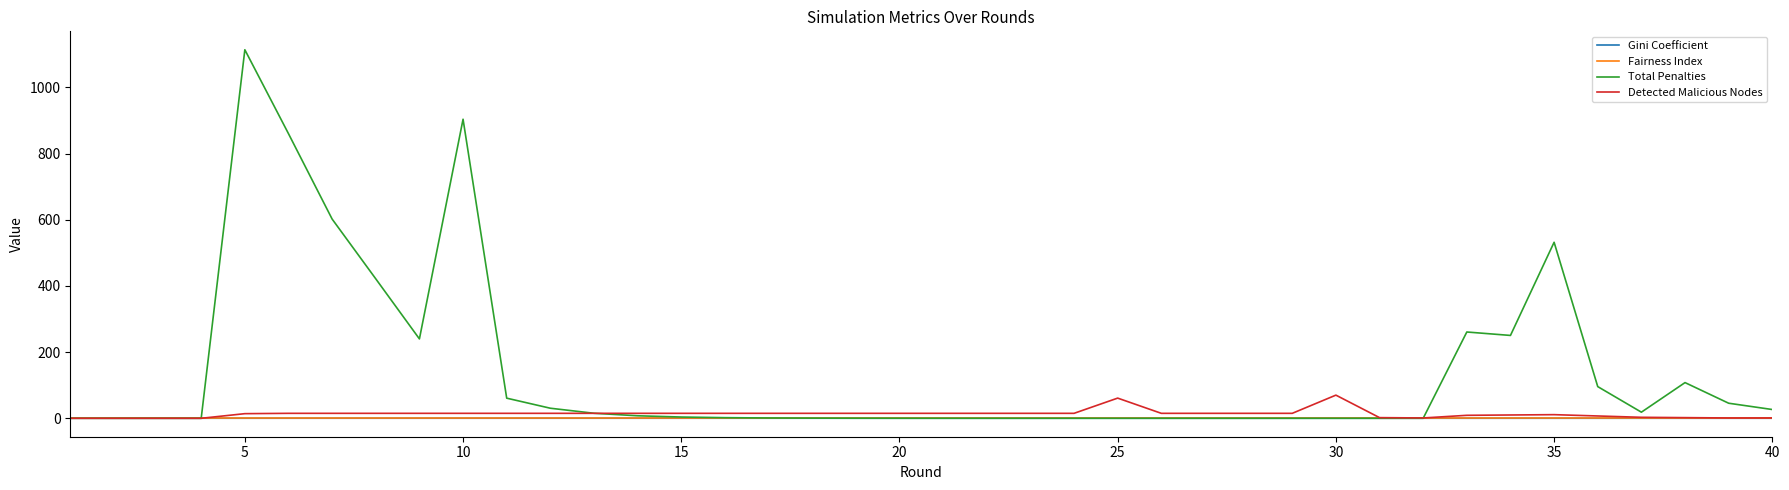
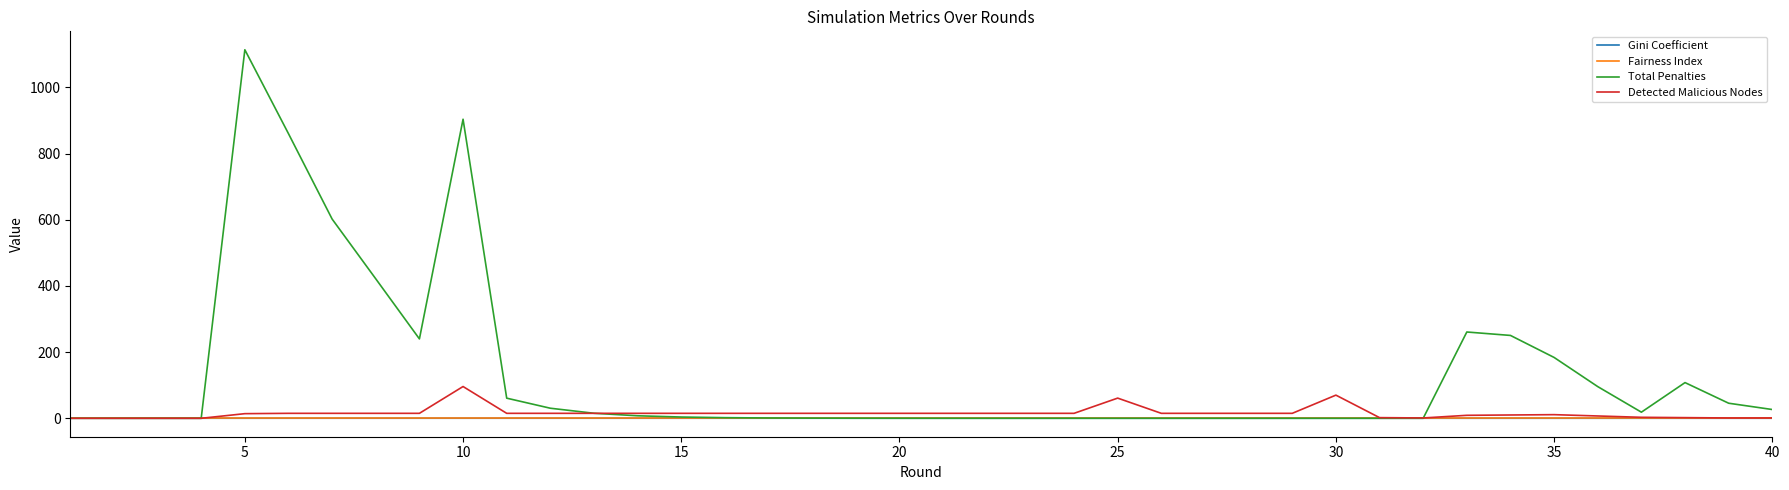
  {
    "Fairness Index": {
      "5": 0,
      "10": 0,
      "35": 0
    },
    "Total Penalties": {
      "5": 1110,
      "10": 900,
-     "35": 530,
+     "35": 180,
      "40": 30
    },
    "Detected Malicious Nodes": {
      "5": 10,
-     "10": 20,
+     "10": 100,
      "15": 20,
      "20": 20,
      "25": 60,
      "30": 70,
      "35": 10
    }
  }
